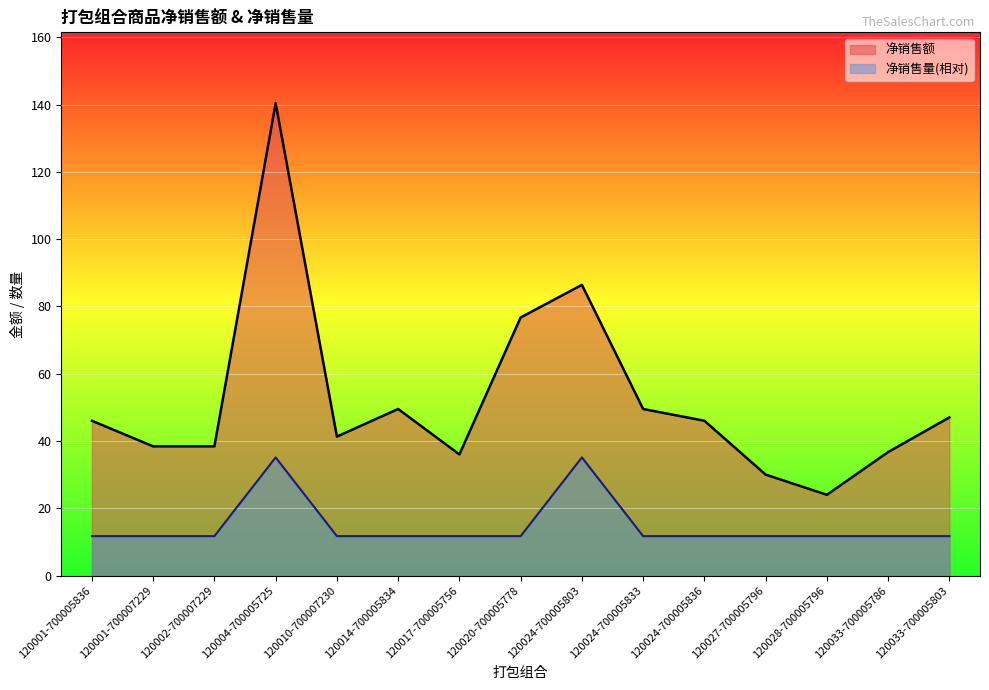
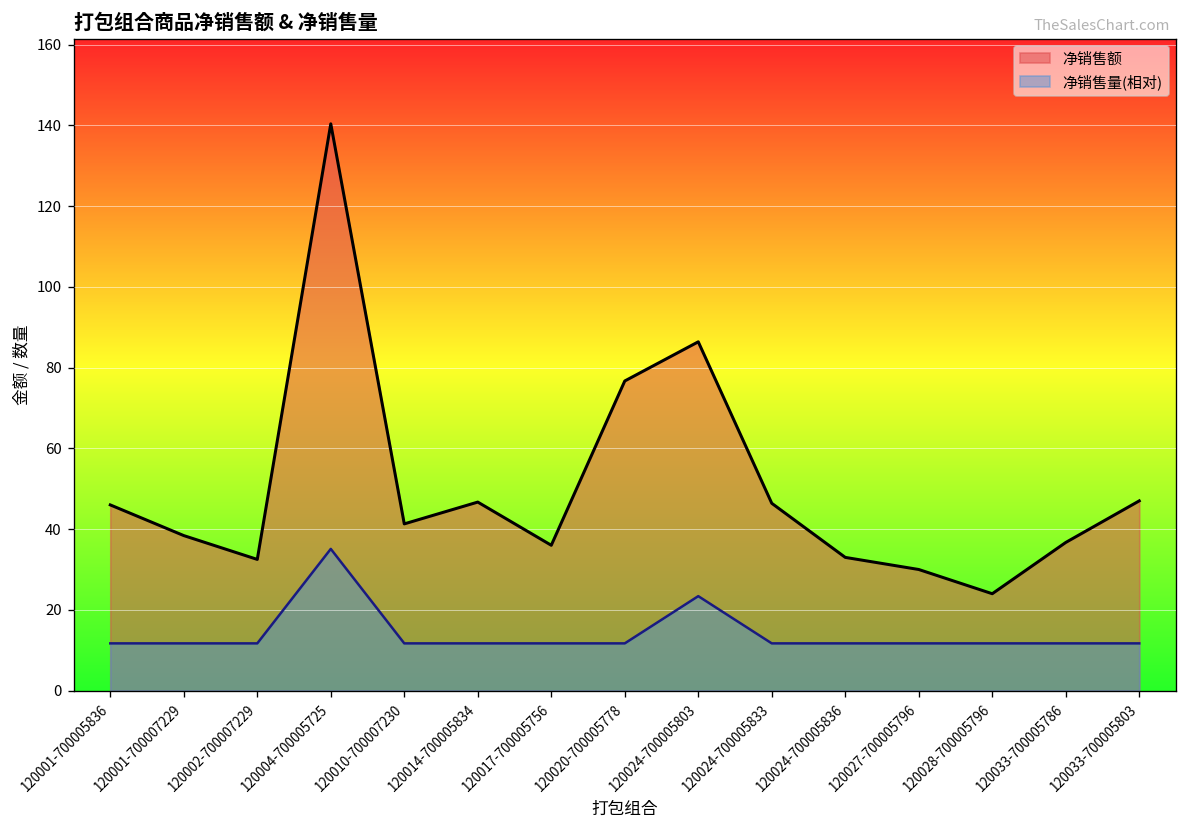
  {
    "净销售额": {
      "120001-700005836": 46,
      "120001-700007229": 38,
-     "120002-700007229": 38,
+     "120002-700007229": 33,
      "120004-700005725": 140,
      "120010-700007230": 41,
-     "120014-700005834": 50,
+     "120014-700005834": 47,
      "120017-700005756": 36,
      "120020-700005778": 77,
      "120024-700005803": 86,
-     "120024-700005833": 50,
-     "120024-700005836": 46,
+     "120024-700005833": 46,
+     "120024-700005836": 33,
      "120027-700005796": 30,
      "120028-700005796": 24,
      "120033-700005786": 37,
      "120033-700005803": 47
    },
    "净销售量(相对)": {
      "120001-700005836": 12,
      "120001-700007229": 12,
      "120002-700007229": 12,
      "120004-700005725": 35,
      "120010-700007230": 12,
      "120014-700005834": 12,
      "120017-700005756": 12,
      "120020-700005778": 12,
-     "120024-700005803": 35,
+     "120024-700005803": 23,
      "120024-700005833": 12,
      "120024-700005836": 12,
      "120027-700005796": 12,
      "120028-700005796": 12,
      "120033-700005786": 12,
      "120033-700005803": 12
    }
  }
